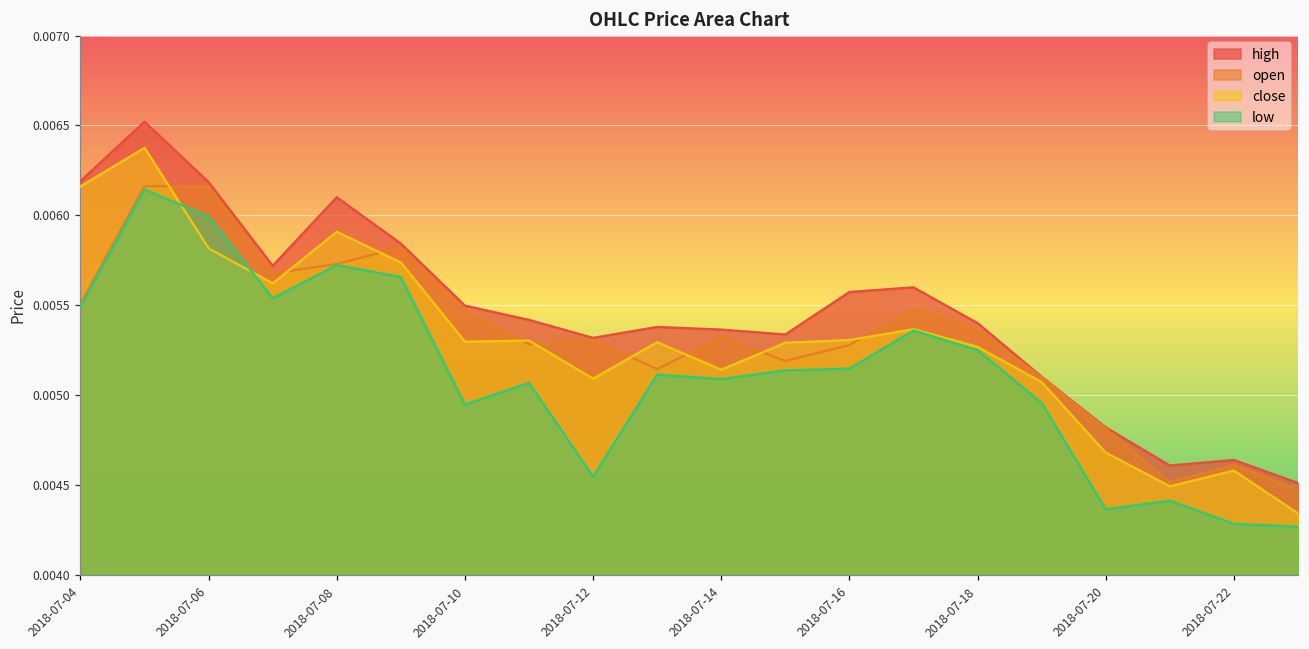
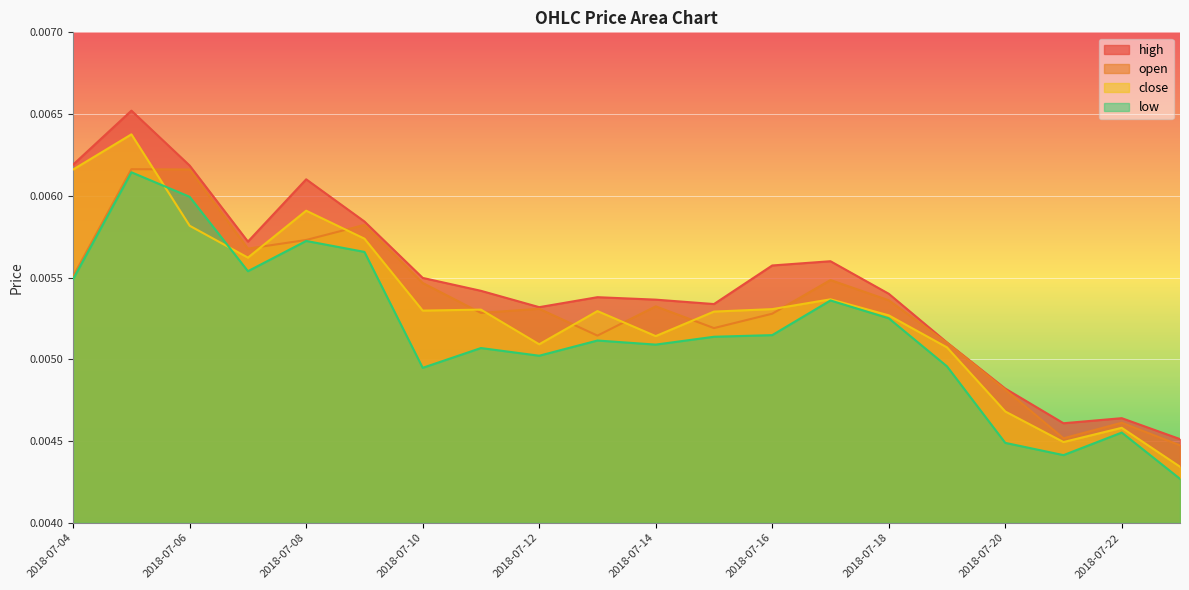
  {
    "low": {
      "2018-07-04": 0.00549,
      "2018-07-06": 0.00599,
      "2018-07-10": 0.00495,
-     "2018-07-12": 0.00455,
+     "2018-07-12": 0.00502,
      "2018-07-14": 0.00509,
      "2018-07-16": 0.00515,
      "2018-07-18": 0.00525,
-     "2018-07-20": 0.00437,
-     "2018-07-22": 0.00429
+     "2018-07-20": 0.00449,
+     "2018-07-22": 0.00455
    }
  }
